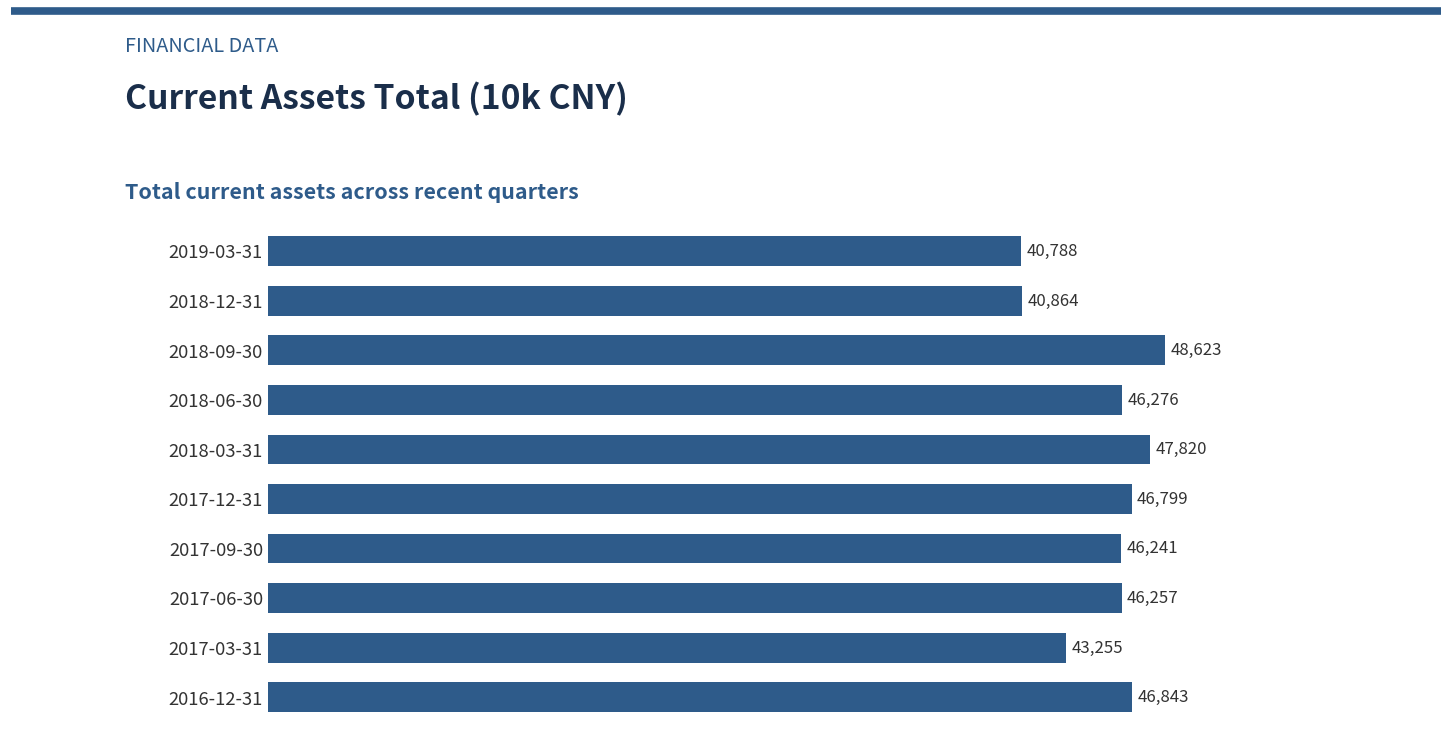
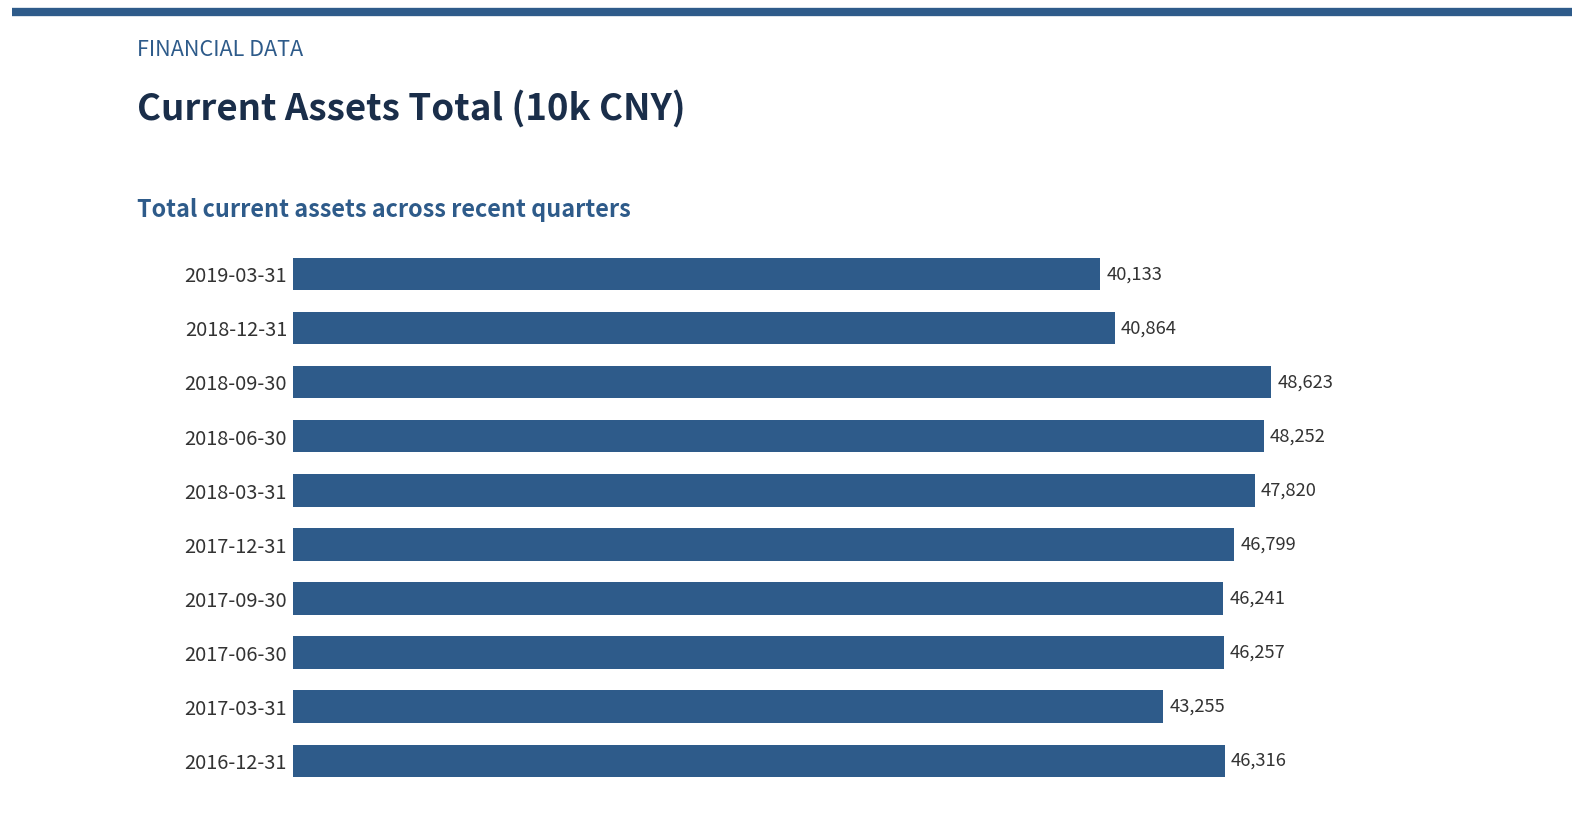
  {
-   "2019-03-31": "40,788",
+   "2019-03-31": "40,133",
    "2018-12-31": "40,864",
    "2018-09-30": "48,623",
-   "2018-06-30": "46,276",
+   "2018-06-30": "48,252",
    "2018-03-31": "47,820",
    "2017-12-31": "46,799",
    "2017-09-30": "46,241",
    "2017-06-30": "46,257",
    "2017-03-31": "43,255",
-   "2016-12-31": "46,843"
+   "2016-12-31": "46,316"
  }
